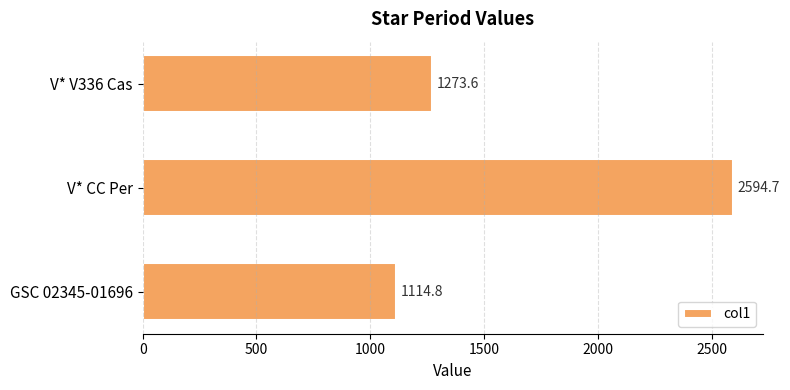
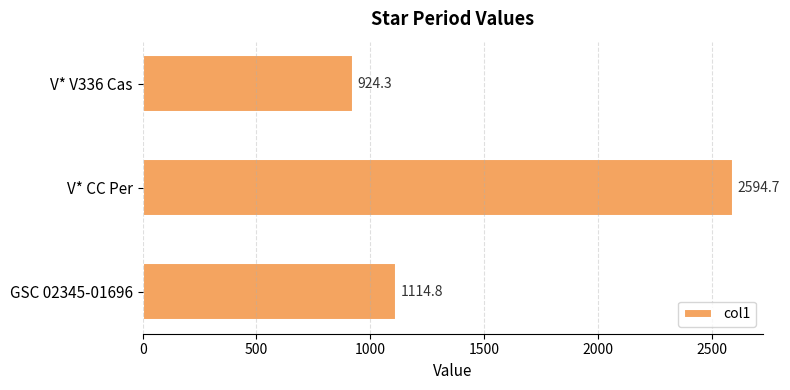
  {
-   "V* V336 Cas": 1273.6,
+   "V* V336 Cas": 924.3,
    "V* CC Per": 2594.7,
    "GSC 02345-01696": 1114.8
  }
